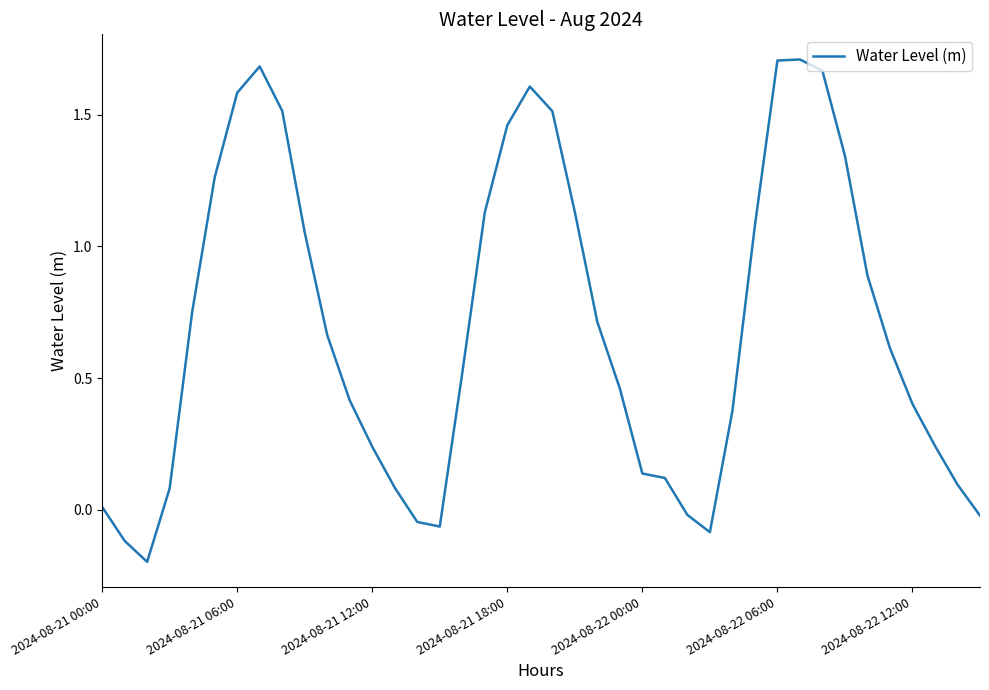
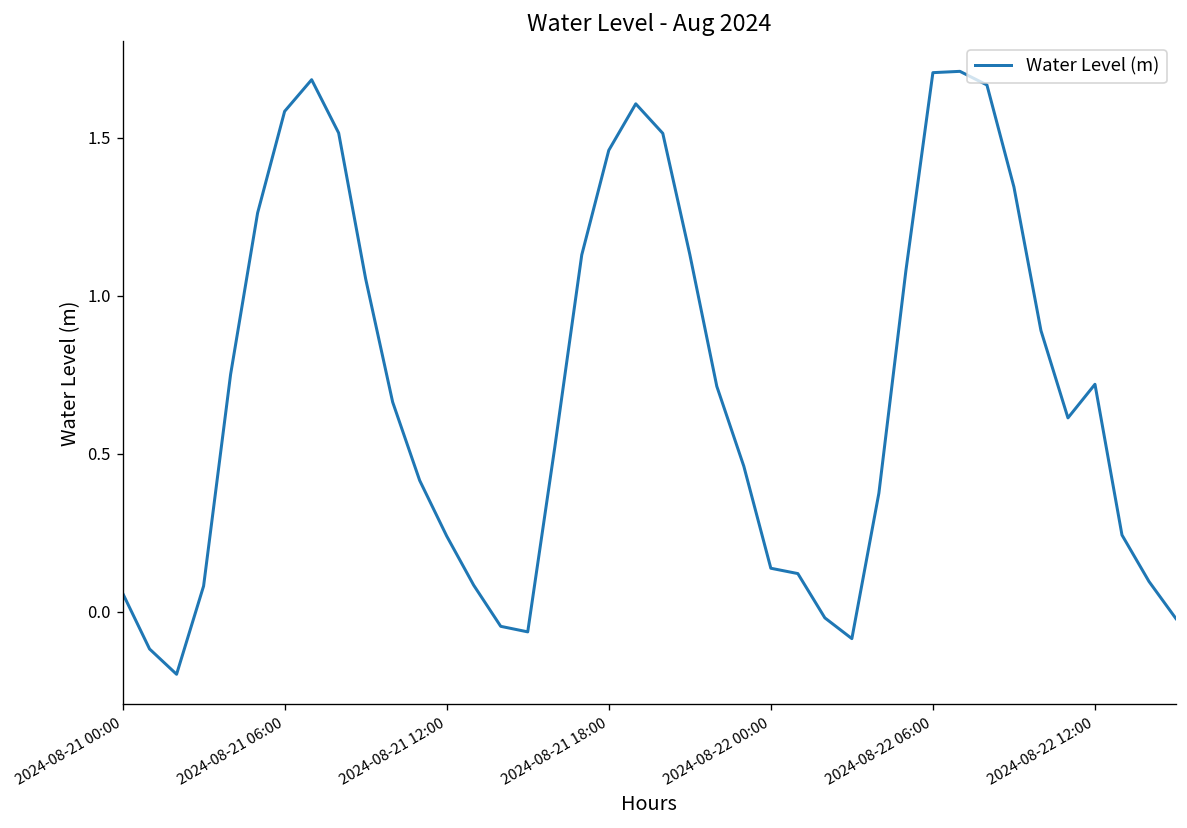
  {
-   "2024-08-21 00:00": 0.01,
+   "2024-08-21 00:00": 0.06,
    "2024-08-21 06:00": 1.58,
    "2024-08-21 12:00": 0.24,
    "2024-08-21 18:00": 1.46,
    "2024-08-22 00:00": 0.14,
    "2024-08-22 06:00": 1.71,
-   "2024-08-22 12:00": 0.40
+   "2024-08-22 12:00": 0.72
  }
